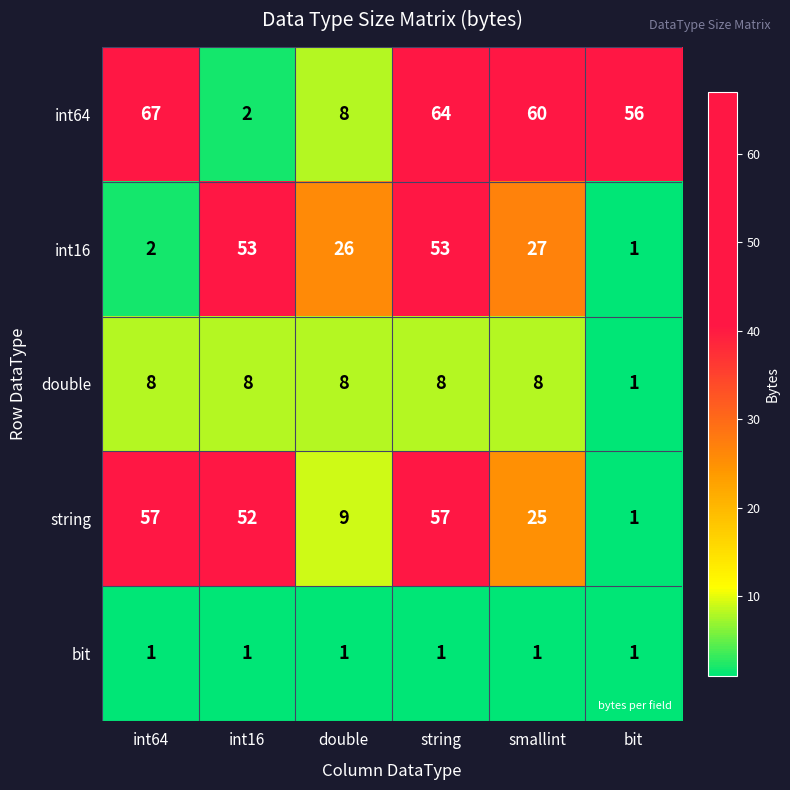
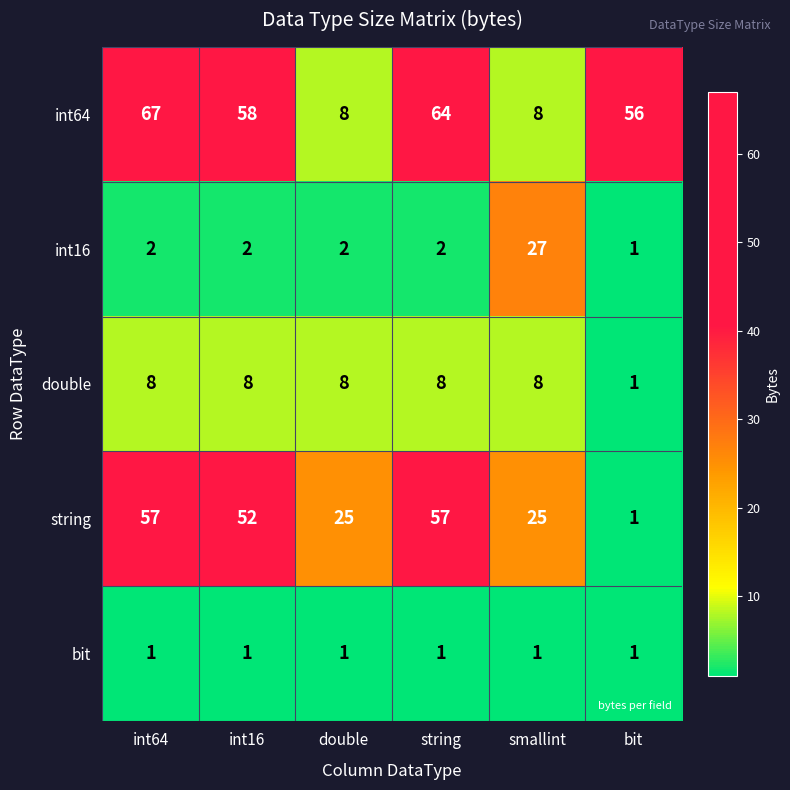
  {
    "int64": {
      "int64": 67,
-     "int16": 2,
+     "int16": 58,
      "double": 8,
      "string": 64,
-     "smallint": 60,
+     "smallint": 8,
      "bit": 56
    },
    "int16": {
      "int64": 2,
-     "int16": 53,
-     "double": 26,
-     "string": 53,
+     "int16": 2,
+     "double": 2,
+     "string": 2,
      "smallint": 27,
      "bit": 1
    },
    "double": {
      "int64": 8,
      "int16": 8,
      "double": 8,
      "string": 8,
      "smallint": 8,
      "bit": 1
    },
    "string": {
      "int64": 57,
      "int16": 52,
-     "double": 9,
+     "double": 25,
      "string": 57,
      "smallint": 25,
      "bit": 1
    },
    "bit": {
      "int64": 1,
      "int16": 1,
      "double": 1,
      "string": 1,
      "smallint": 1,
      "bit": 1
    }
  }
